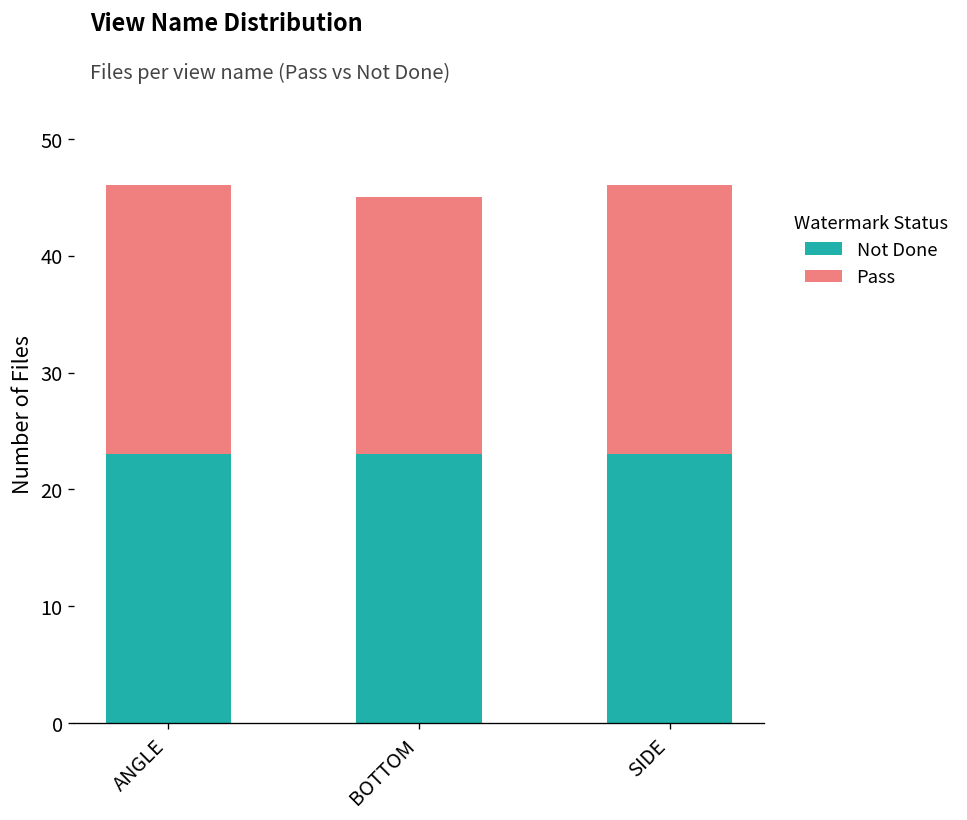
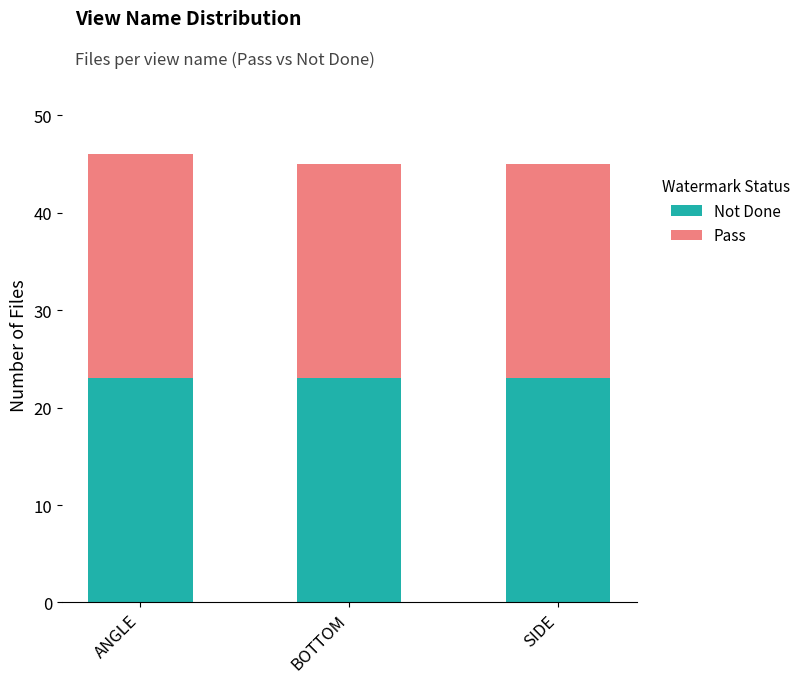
  {
    "Not Done": {
      "ANGLE": 23,
      "BOTTOM": 23,
      "SIDE": 23
    },
    "Pass": {
      "ANGLE": 23,
      "BOTTOM": 22,
-     "SIDE": 23
+     "SIDE": 22
    }
  }
